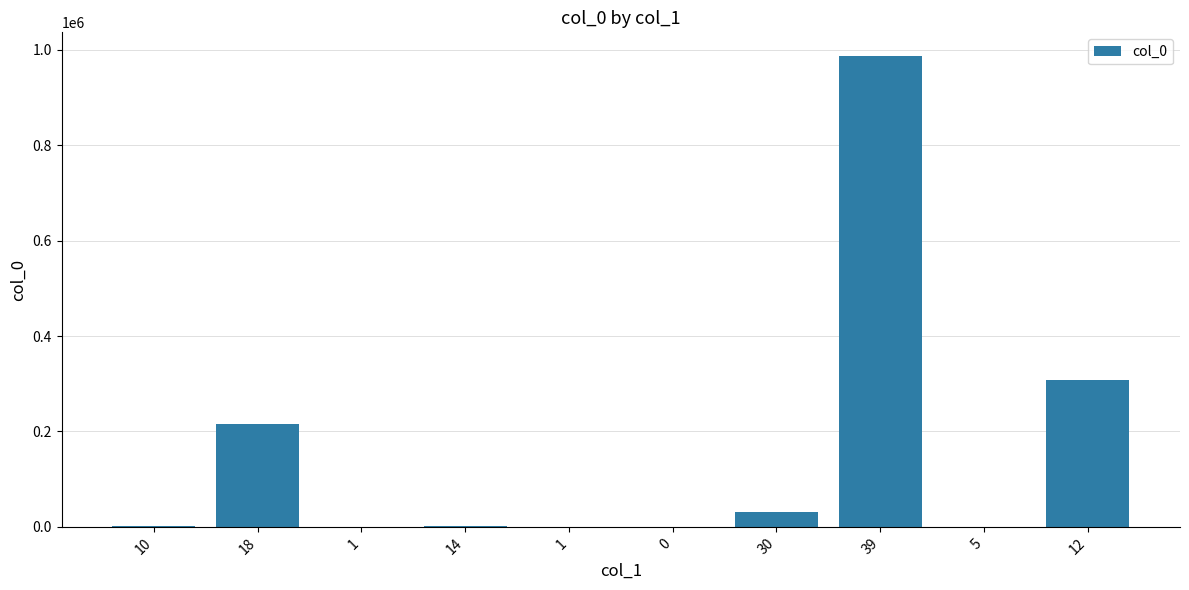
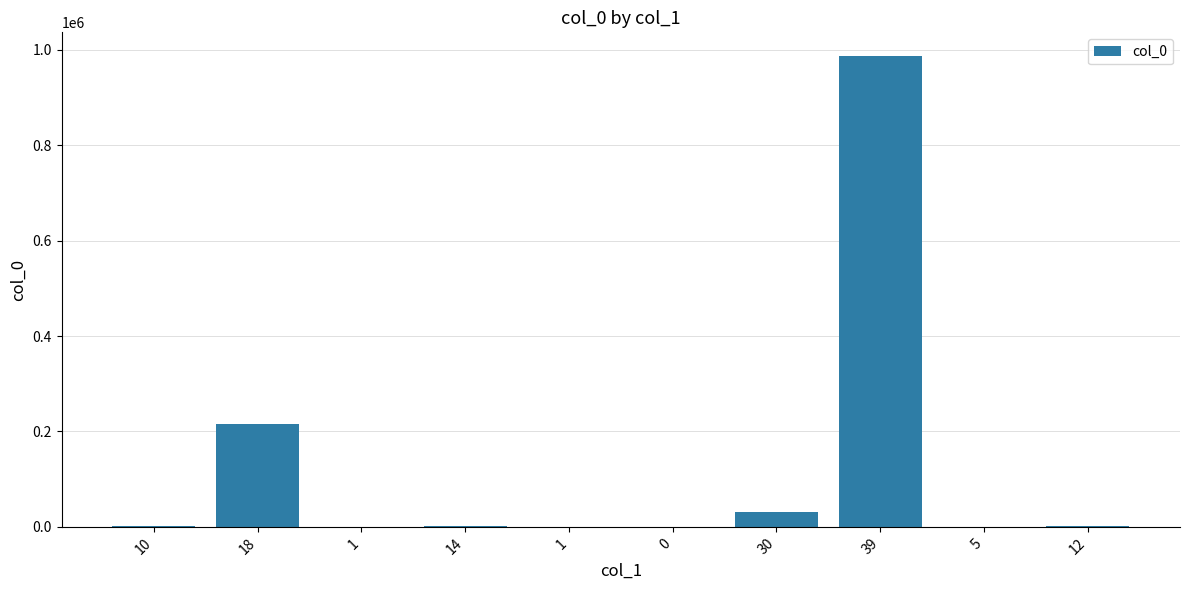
  {
    "18": 220000,
    "0": 0,
    "30": 30000,
    "39": 990000,
-   "12": 310000
+   "12": 0
  }
